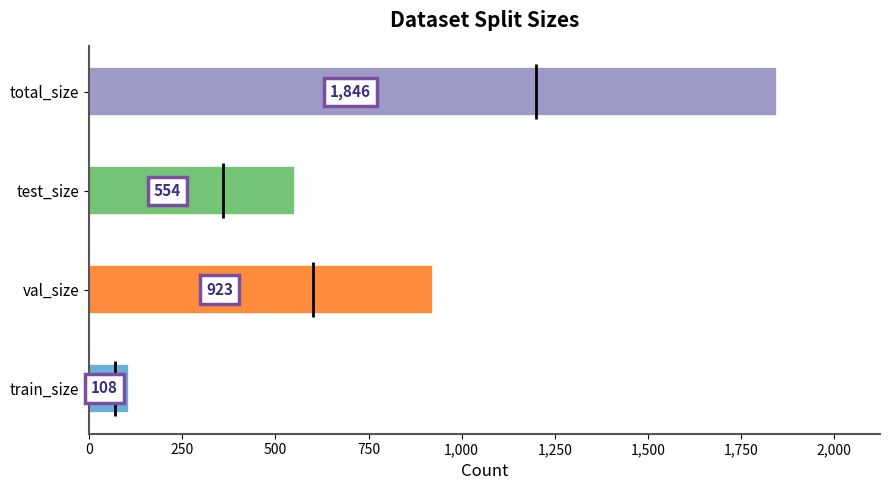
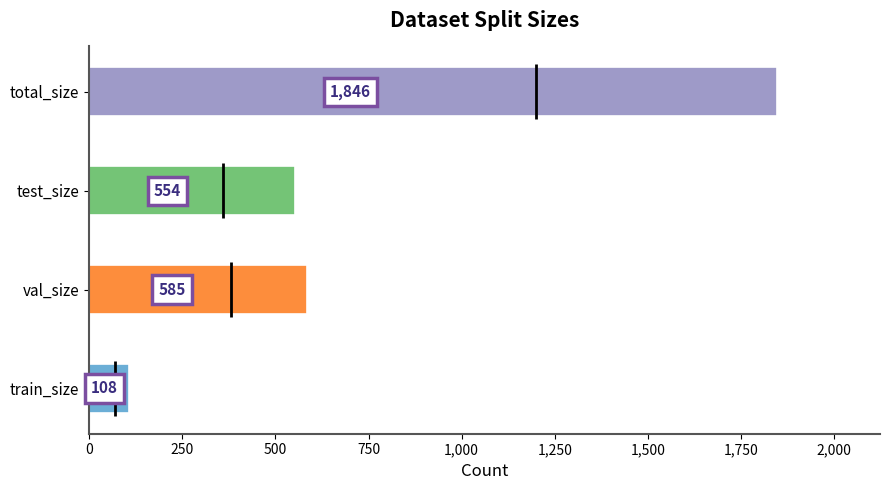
  {
-   "val_size": 923
+   "val_size": 585
  }
